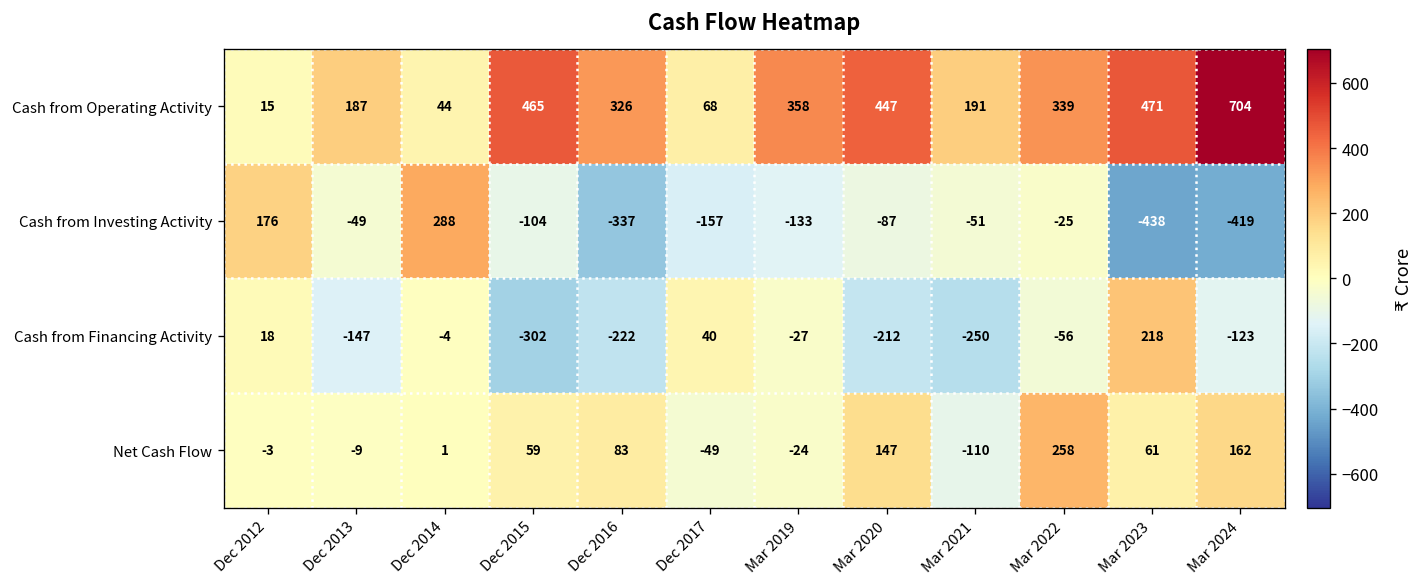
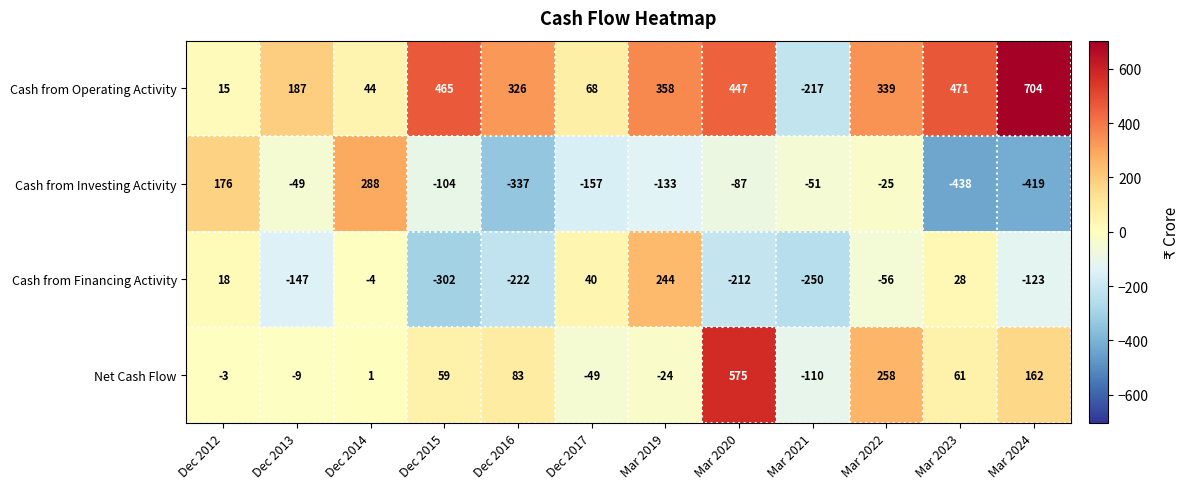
  {
    "Cash from Operating Activity": {
      "Dec 2012": 15,
      "Dec 2013": 187,
      "Dec 2014": 44,
      "Dec 2015": 465,
      "Dec 2016": 326,
      "Dec 2017": 68,
      "Mar 2019": 358,
      "Mar 2020": 447,
-     "Mar 2021": 191,
+     "Mar 2021": -217,
      "Mar 2022": 339,
      "Mar 2023": 471,
      "Mar 2024": 704
    },
    "Cash from Investing Activity": {
      "Dec 2012": 176,
      "Dec 2013": -49,
      "Dec 2014": 288,
      "Dec 2015": -104,
      "Dec 2016": -337,
      "Dec 2017": -157,
      "Mar 2019": -133,
      "Mar 2020": -87,
      "Mar 2021": -51,
      "Mar 2022": -25,
      "Mar 2023": -438,
      "Mar 2024": -419
    },
    "Cash from Financing Activity": {
      "Dec 2012": 18,
      "Dec 2013": -147,
      "Dec 2014": -4,
      "Dec 2015": -302,
      "Dec 2016": -222,
      "Dec 2017": 40,
-     "Mar 2019": -27,
+     "Mar 2019": 244,
      "Mar 2020": -212,
      "Mar 2021": -250,
      "Mar 2022": -56,
-     "Mar 2023": 218,
+     "Mar 2023": 28,
      "Mar 2024": -123
    },
    "Net Cash Flow": {
      "Dec 2012": -3,
      "Dec 2013": -9,
      "Dec 2014": 1,
      "Dec 2015": 59,
      "Dec 2016": 83,
      "Dec 2017": -49,
      "Mar 2019": -24,
-     "Mar 2020": 147,
+     "Mar 2020": 575,
      "Mar 2021": -110,
      "Mar 2022": 258,
      "Mar 2023": 61,
      "Mar 2024": 162
    }
  }
